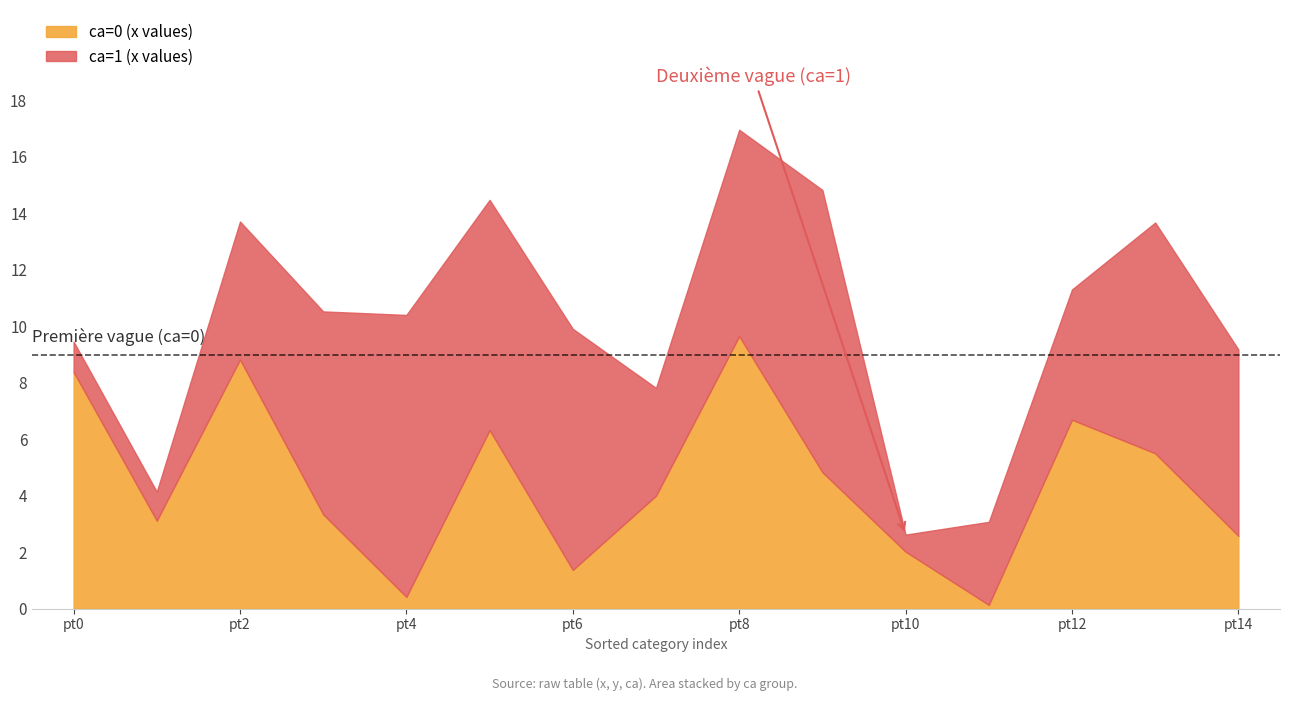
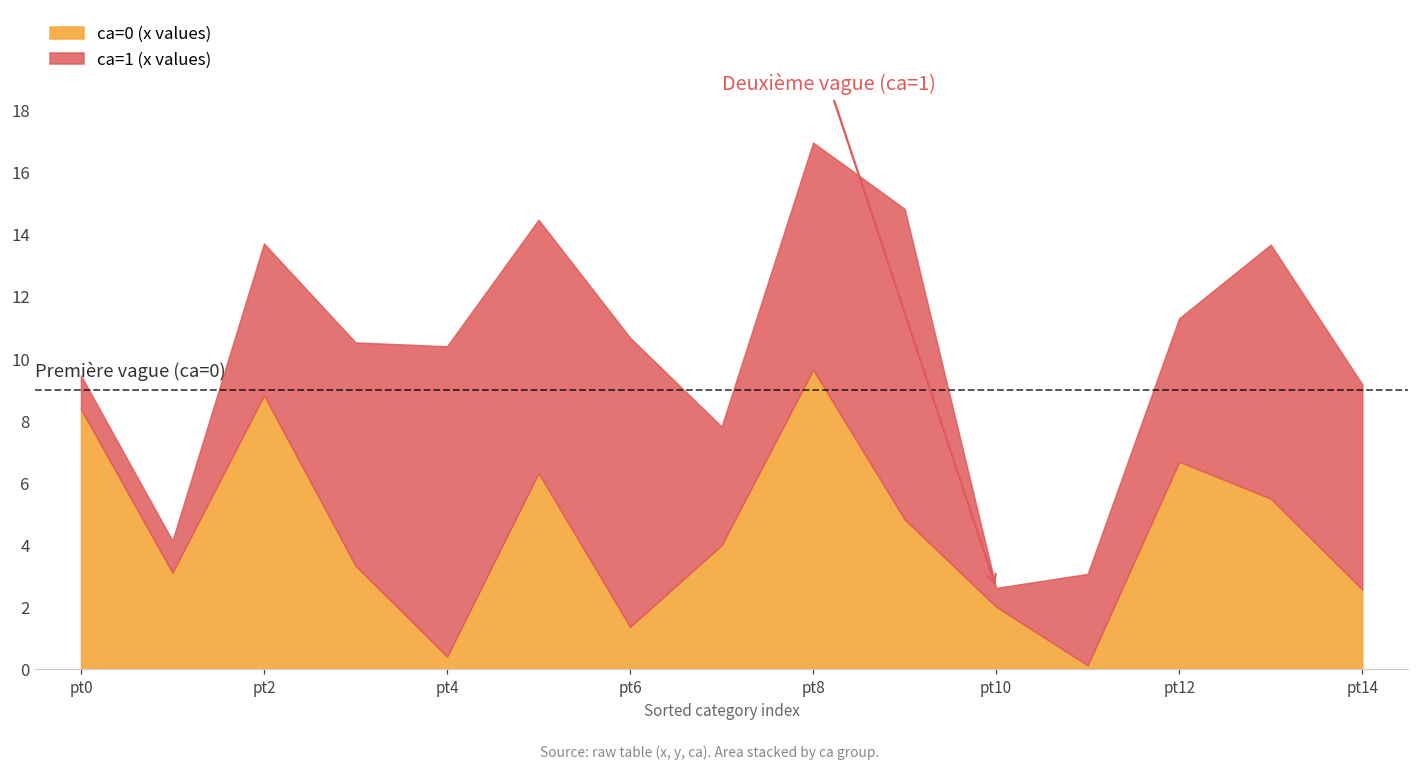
  {
    "ca=0 (x values)": {
      "pt0": 8.4,
      "pt2": 8.8,
      "pt4": 0.4,
      "pt6": 1.4,
      "pt10": 2.0,
      "pt12": 6.7,
      "pt14": 2.6
    },
    "ca=1 (x values)": {
      "pt2": 4.9,
      "pt4": 10.0,
-     "pt6": 8.5,
+     "pt6": 9.3,
      "pt12": 4.6,
      "pt14": 6.6
    }
  }
